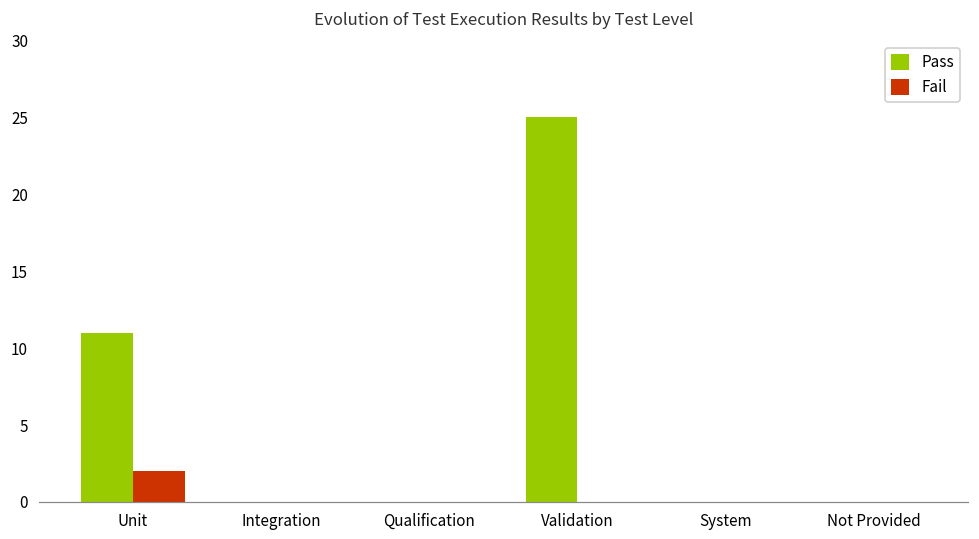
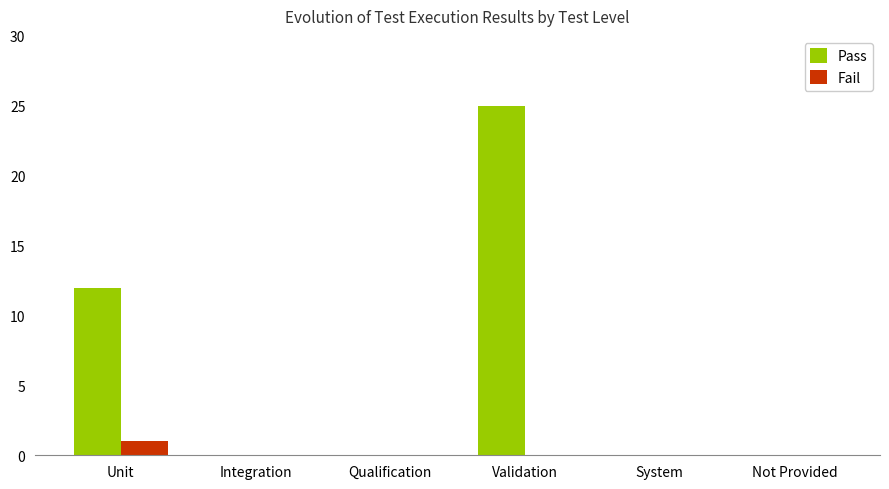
  {
    "Pass": {
-     "Unit": 11,
+     "Unit": 12,
      "Integration": 0,
      "Qualification": 0,
      "Validation": 25,
      "System": 0,
      "Not Provided": 0
    },
    "Fail": {
-     "Unit": 2,
+     "Unit": 1,
      "Integration": 0,
      "Qualification": 0,
      "Validation": 0,
      "System": 0,
      "Not Provided": 0
    }
  }
